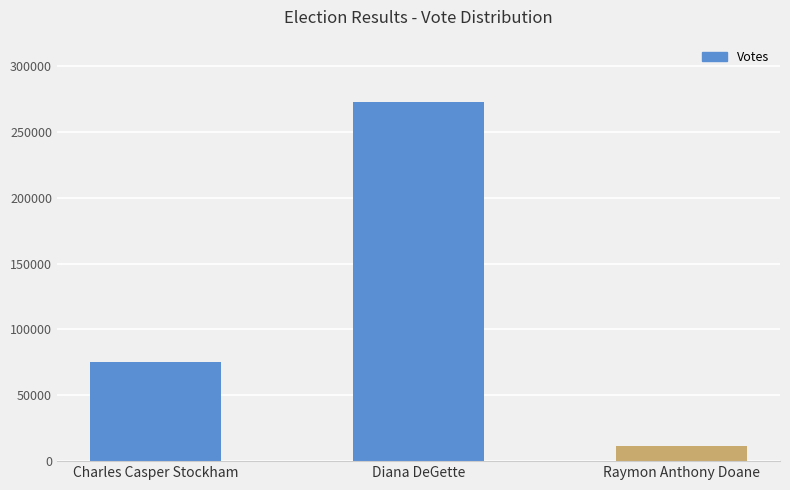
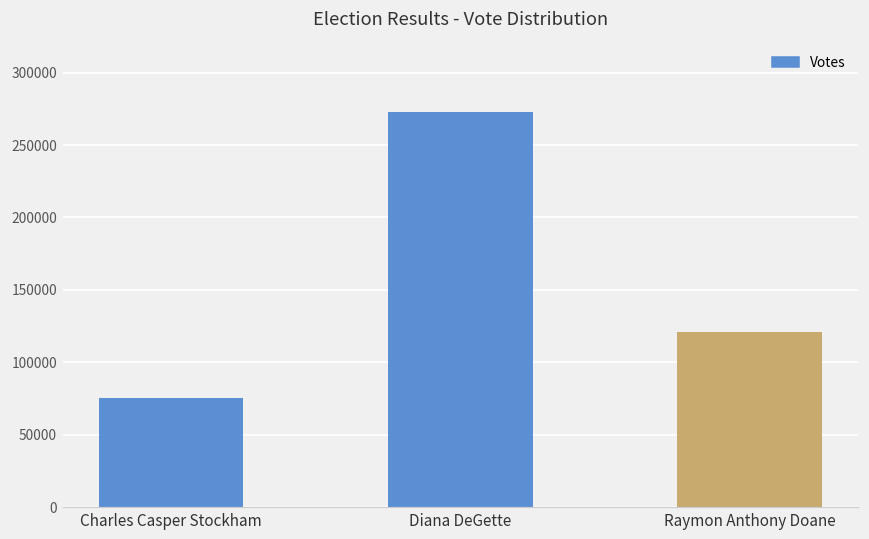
  {
    "Charles Casper Stockham": 76000,
    "Diana DeGette": 273000,
-   "Raymon Anthony Doane": 12000
+   "Raymon Anthony Doane": 121000
  }
